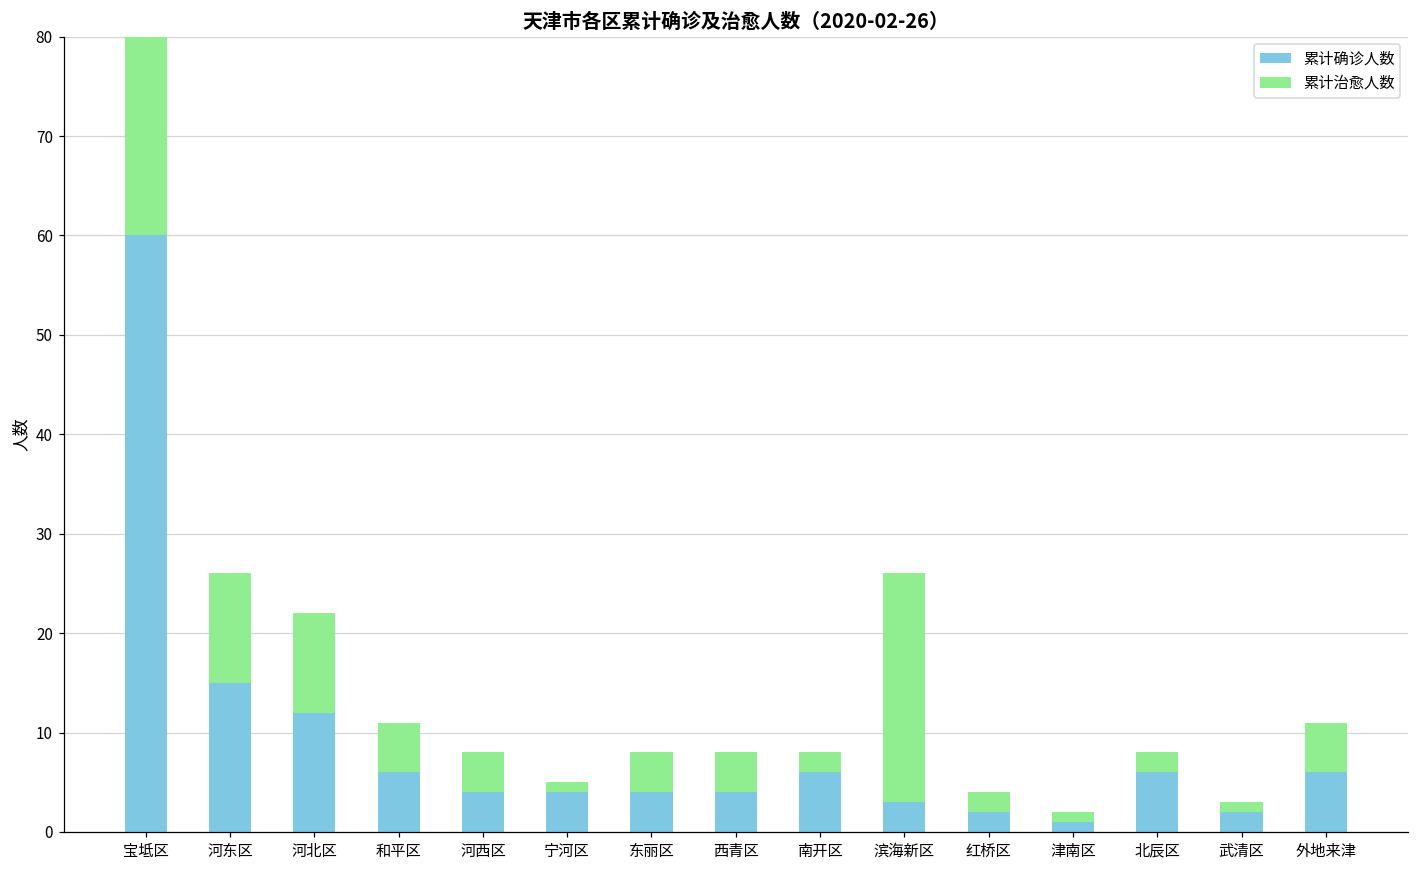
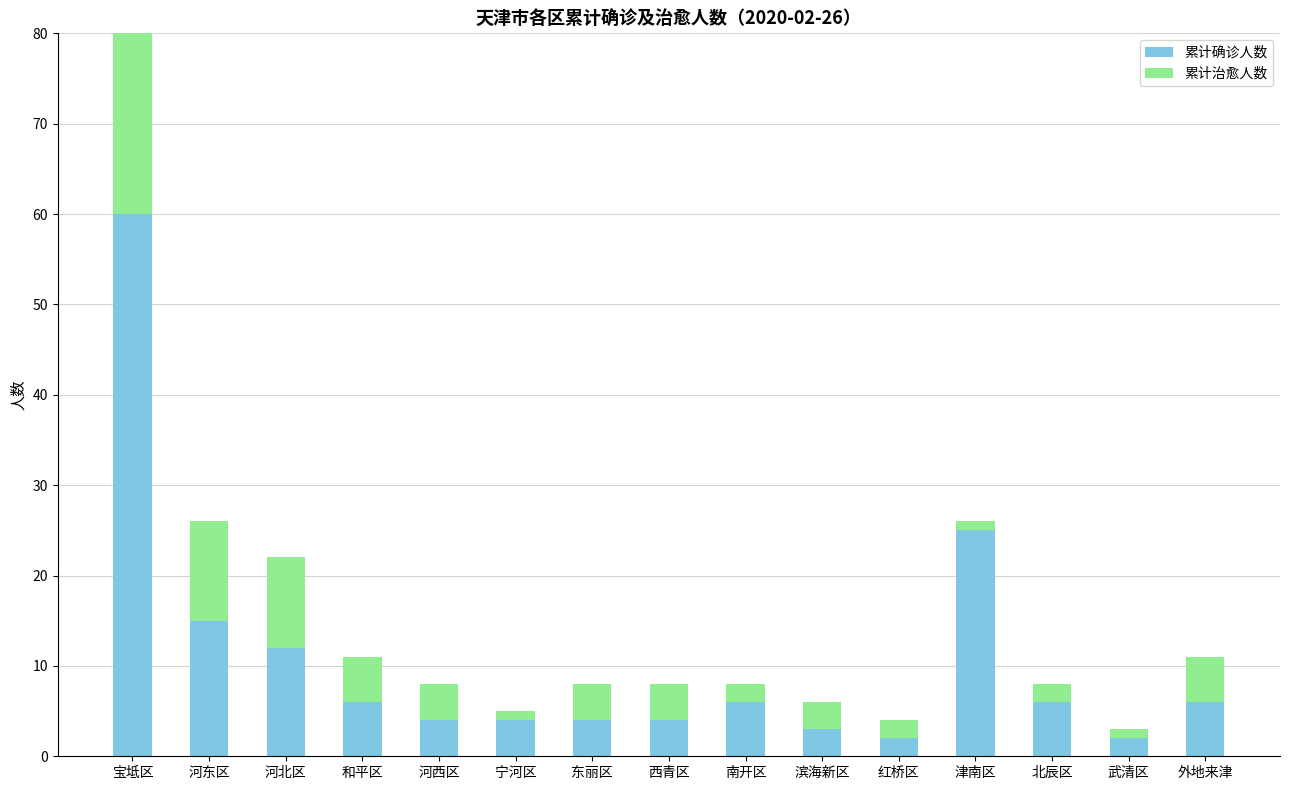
  {
    "累计确诊人数": {
      "宝坻区": 60,
      "河东区": 15,
      "河北区": 12,
      "和平区": 6,
      "河西区": 4,
      "宁河区": 4,
      "东丽区": 4,
      "西青区": 4,
      "南开区": 6,
      "滨海新区": 3,
      "红桥区": 2,
-     "津南区": 1,
+     "津南区": 25,
      "北辰区": 6,
      "武清区": 2,
      "外地来津": 6
    },
    "累计治愈人数": {
      "河东区": 11,
      "河北区": 10,
      "和平区": 5,
      "河西区": 4,
      "宁河区": 1,
      "东丽区": 4,
      "西青区": 4,
      "南开区": 2,
-     "滨海新区": 23,
+     "滨海新区": 3,
      "红桥区": 2,
      "津南区": 1,
      "北辰区": 2,
      "武清区": 1,
      "外地来津": 5
    }
  }
